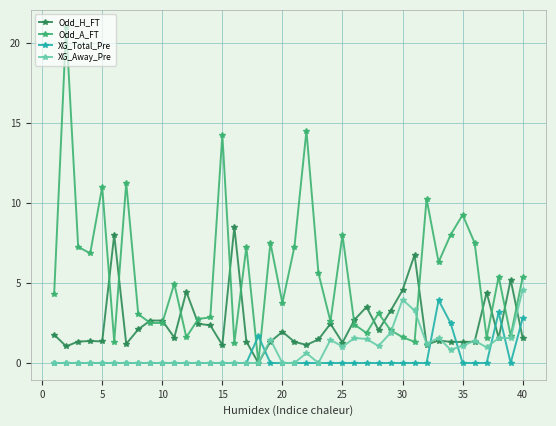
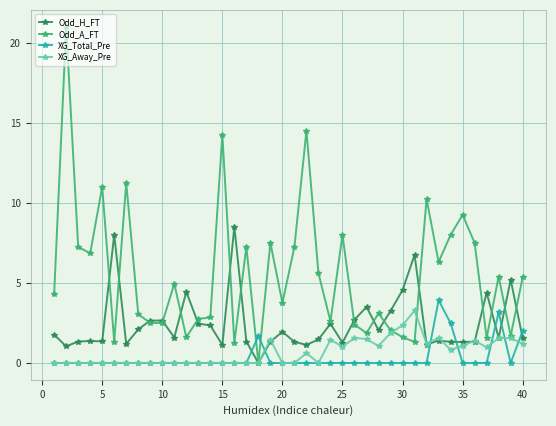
  {
    "XG_Total_Pre": {
      "25": 0.0,
      "30": 0.0,
      "35": 0.0,
-     "40": 2.8
+     "40": 2.0
    },
    "XG_Away_Pre": {
      "25": 1.0,
-     "30": 4.0,
+     "30": 2.4,
      "35": 1.1,
-     "40": 4.6
+     "40": 1.2
    }
  }
